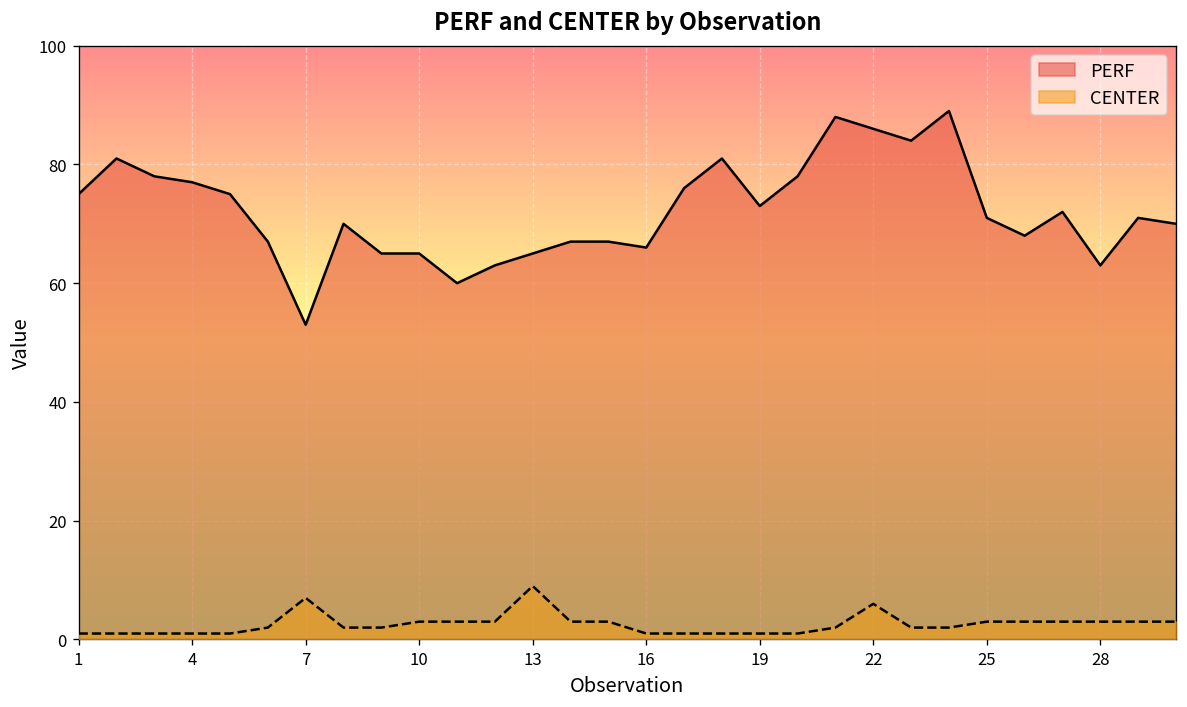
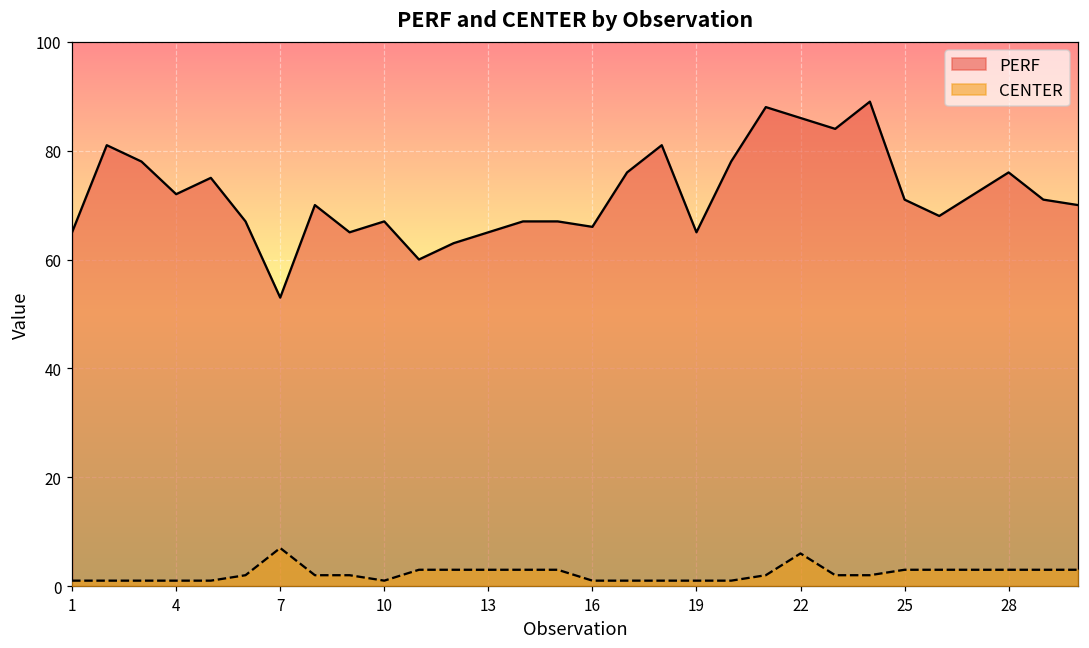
  {
    "PERF": {
-     "1": 75,
-     "4": 77,
+     "1": 65,
+     "4": 72,
      "7": 53,
-     "10": 65,
+     "10": 67,
      "13": 65,
      "16": 66,
-     "19": 73,
+     "19": 65,
      "22": 86,
      "25": 71,
-     "28": 63
+     "28": 76
    },
    "CENTER": {
      "1": 1,
      "4": 1,
      "7": 7,
-     "10": 3,
-     "13": 9,
+     "10": 1,
+     "13": 3,
      "16": 1,
      "19": 1,
      "22": 6,
      "25": 3,
      "28": 3
    }
  }
